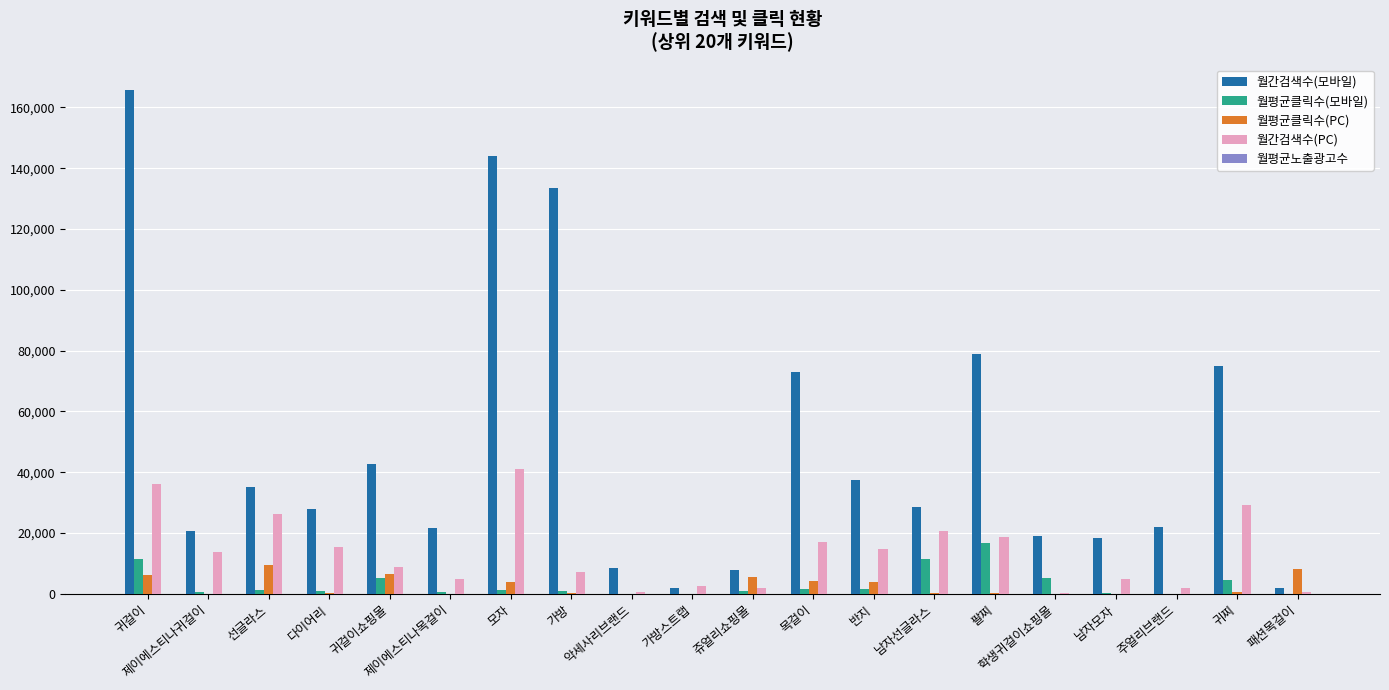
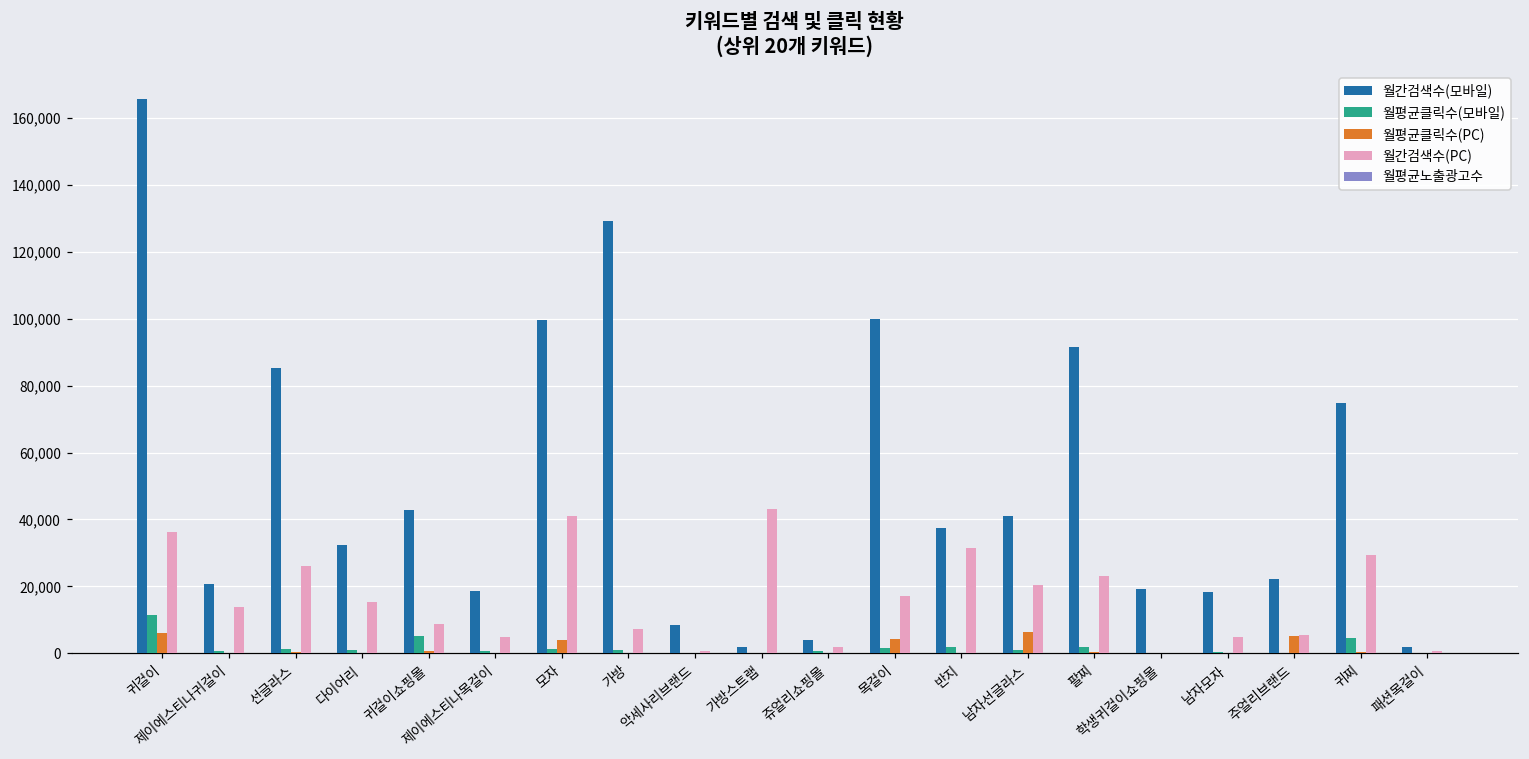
  {
    "월간검색수(모바일)": {
      "귀걸이": "166,000",
      "제이에스티나귀걸이": "21,000",
-     "선글라스": "35,000",
-     "다이어리": "28,000",
+     "선글라스": "85,000",
+     "다이어리": "32,000",
      "귀걸이쇼핑몰": "43,000",
-     "제이에스티나목걸이": "22,000",
-     "모자": "144,000",
-     "가방": "134,000",
+     "제이에스티나목걸이": "18,000",
+     "모자": "100,000",
+     "가방": "129,000",
      "악세사리브랜드": "8,000",
      "가방스트랩": "2,000",
-     "쥬얼리쇼핑몰": "8,000",
-     "목걸이": "73,000",
+     "쥬얼리쇼핑몰": "4,000",
+     "목걸이": "100,000",
      "반지": "37,000",
-     "남자선글라스": "28,000",
-     "팔찌": "79,000",
+     "남자선글라스": "41,000",
+     "팔찌": "92,000",
      "학생귀걸이쇼핑몰": "19,000",
      "남자모자": "18,000",
      "주얼리브랜드": "22,000",
      "귀찌": "75,000",
      "패션목걸이": "2,000"
    },
    "월평균클릭수(모바일)": {
      "귀걸이": "11,000",
      "선글라스": "1,000",
      "다이어리": "1,000",
      "귀걸이쇼핑몰": "5,000",
      "모자": "1,000",
      "가방": "1,000",
      "목걸이": "1,000",
      "반지": "2,000",
-     "남자선글라스": "11,000",
-     "팔찌": "17,000",
-     "학생귀걸이쇼핑몰": "5,000",
+     "남자선글라스": "1,000",
+     "팔찌": "2,000",
+     "학생귀걸이쇼핑몰": "0",
      "귀찌": "5,000"
    },
    "월평균클릭수(PC)": {
      "귀걸이": "6,000",
-     "선글라스": "10,000",
-     "귀걸이쇼핑몰": "6,000",
+     "선글라스": "0",
+     "귀걸이쇼핑몰": "1,000",
      "모자": "4,000",
-     "쥬얼리쇼핑몰": "6,000",
+     "쥬얼리쇼핑몰": "0",
      "목걸이": "4,000",
-     "반지": "4,000",
-     "남자선글라스": "0",
-     "주얼리브랜드": "0",
-     "패션목걸이": "8,000"
+     "반지": "0",
+     "남자선글라스": "6,000",
+     "주얼리브랜드": "5,000",
+     "패션목걸이": "0"
    },
    "월간검색수(PC)": {
      "귀걸이": "36,000",
      "제이에스티나귀걸이": "14,000",
      "선글라스": "26,000",
      "다이어리": "15,000",
      "귀걸이쇼핑몰": "9,000",
      "제이에스티나목걸이": "5,000",
      "모자": "41,000",
      "가방": "7,000",
-     "가방스트랩": "3,000",
+     "가방스트랩": "43,000",
      "쥬얼리쇼핑몰": "2,000",
      "목걸이": "17,000",
-     "반지": "15,000",
+     "반지": "32,000",
      "남자선글라스": "21,000",
-     "팔찌": "19,000",
+     "팔찌": "23,000",
      "남자모자": "5,000",
-     "주얼리브랜드": "2,000",
+     "주얼리브랜드": "5,000",
      "귀찌": "29,000"
    }
  }
